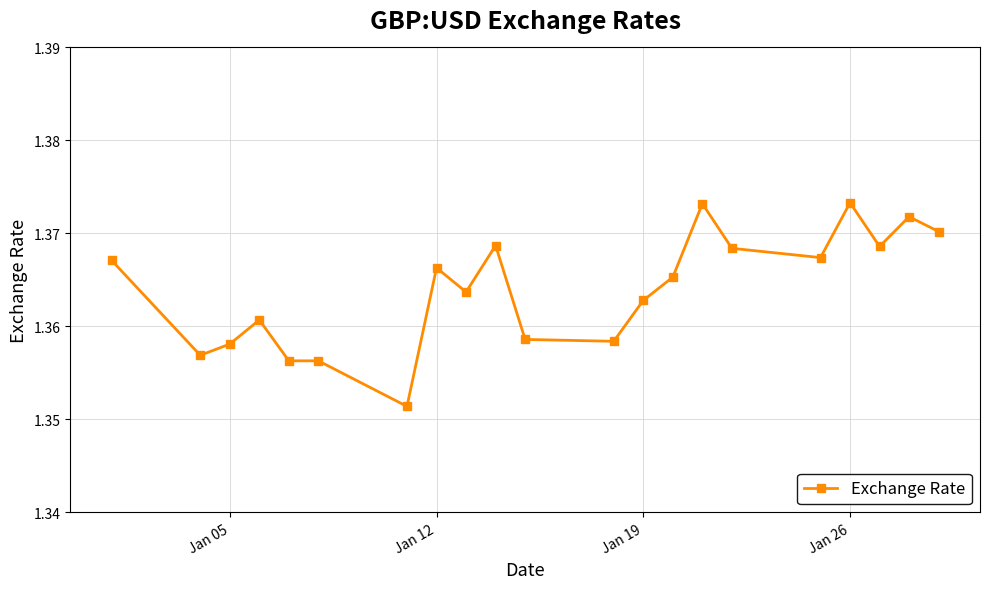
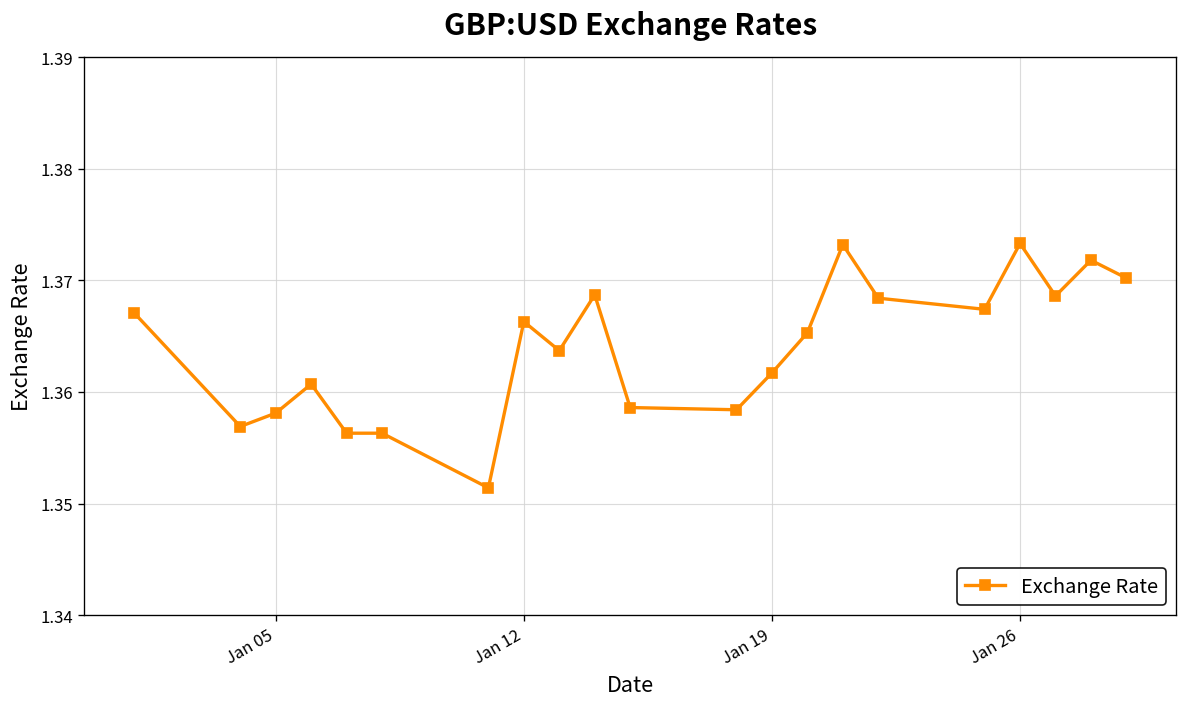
  {
    "Jan 05": 1.358,
    "Jan 12": 1.366,
-   "Jan 19": 1.363,
+   "Jan 19": 1.362,
    "Jan 26": 1.373
  }
